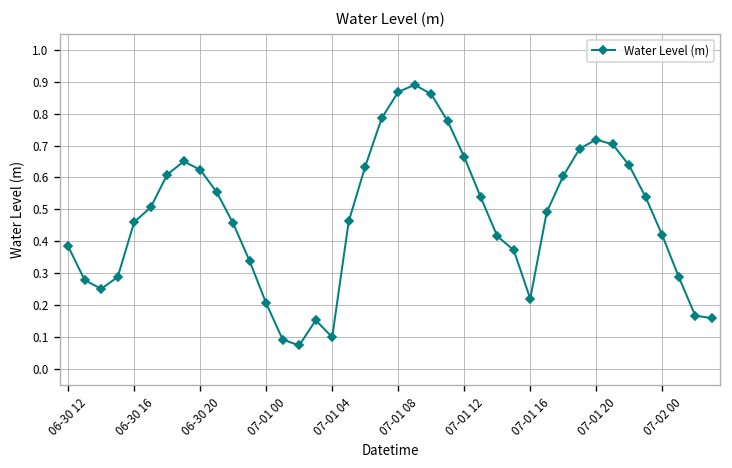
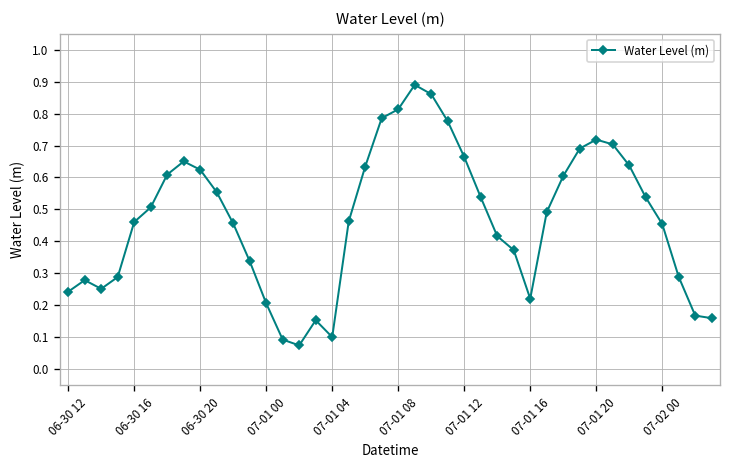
  {
-   "06-30 12": 0.38,
+   "06-30 12": 0.24,
    "06-30 16": 0.46,
    "06-30 20": 0.62,
    "07-01 00": 0.20,
    "07-01 04": 0.10,
-   "07-01 08": 0.87,
+   "07-01 08": 0.81,
    "07-01 12": 0.66,
    "07-01 16": 0.22,
    "07-01 20": 0.72,
-   "07-02 00": 0.42
+   "07-02 00": 0.45
  }
